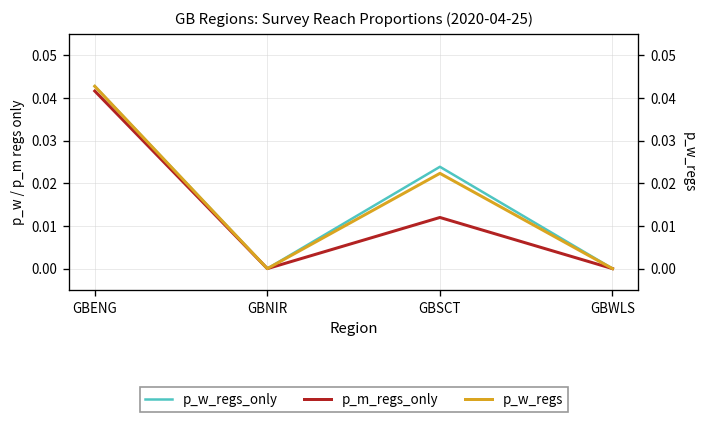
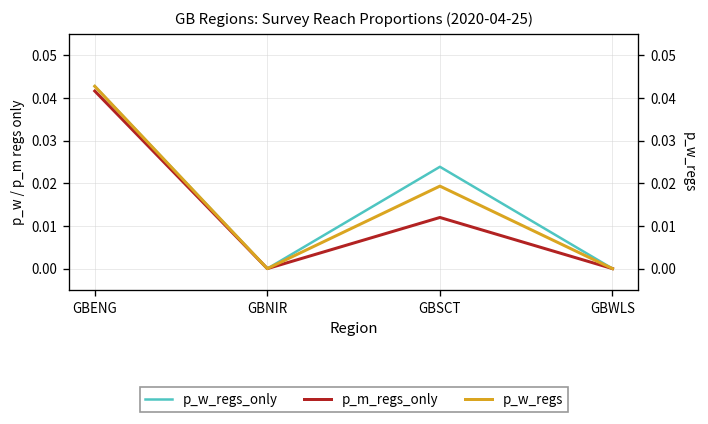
  {
    "p_w_regs_only": {
      "GBENG": 0.043,
      "GBSCT": 0.024
    },
    "p_m_regs_only": {
      "GBENG": 0.042,
      "GBSCT": 0.012
    },
    "p_w_regs": {
      "GBENG": 0.043,
      "GBNIR": 0.000,
-     "GBSCT": 0.022,
+     "GBSCT": 0.019,
      "GBWLS": 0.000
    }
  }
